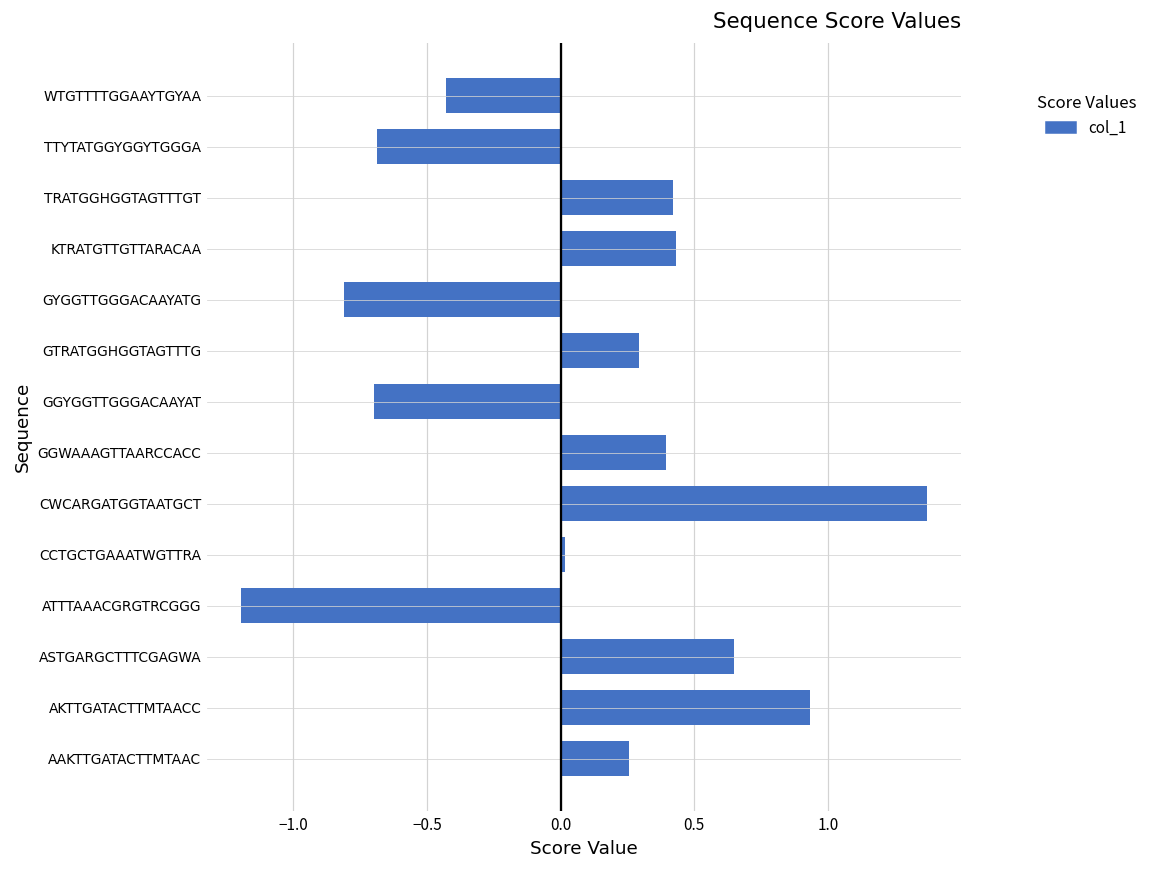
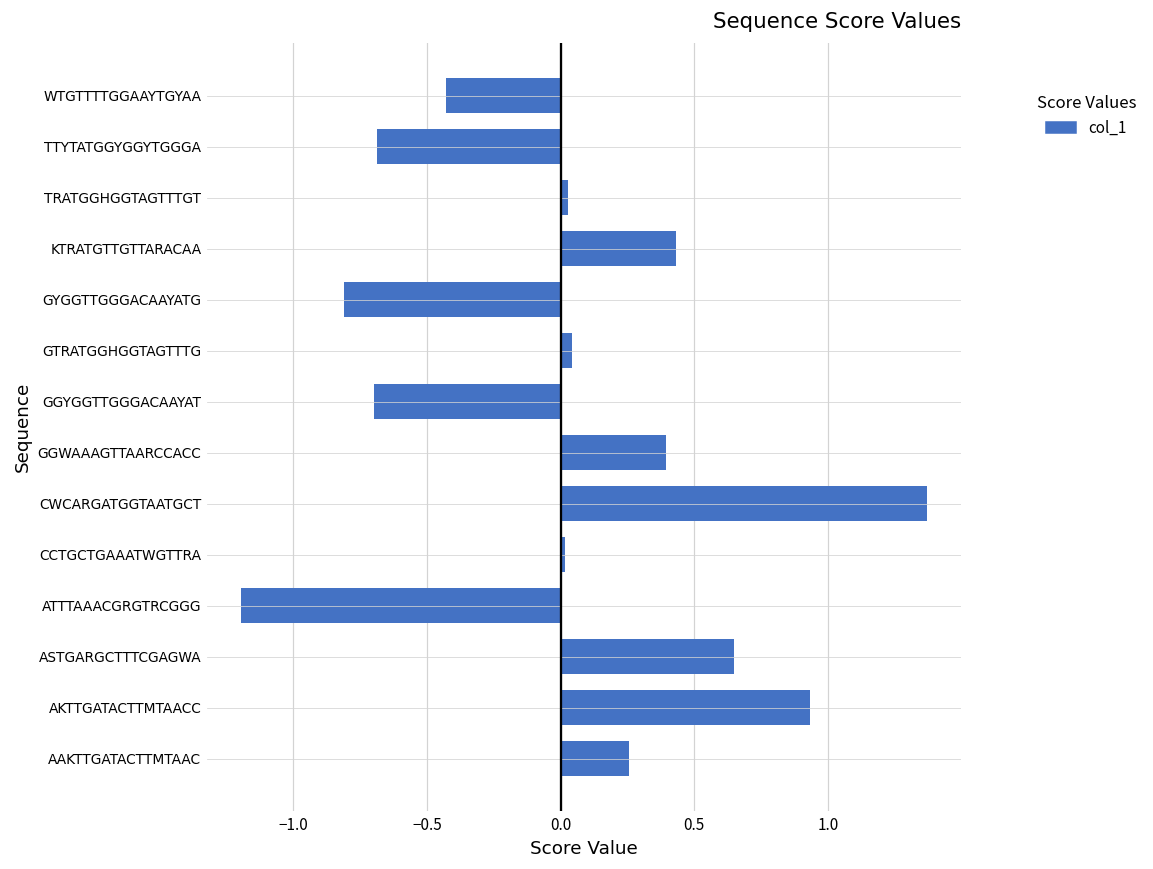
  {
    "WTGTTTTGGAAYTGYAA": -0.43,
    "TTYTATGGYGGYTGGGA": -0.69,
-   "TRATGGHGGTAGTTTGT": 0.42,
+   "TRATGGHGGTAGTTTGT": 0.03,
    "KTRATGTTGTTARACAA": 0.43,
    "GYGGTTGGGACAAYATG": -0.81,
-   "GTRATGGHGGTAGTTTG": 0.29,
+   "GTRATGGHGGTAGTTTG": 0.04,
    "GGYGGTTGGGACAAYAT": -0.70,
    "GGWAAAGTTAARCCACC": 0.39,
    "CWCARGATGGTAATGCT": 1.37,
    "CCTGCTGAAATWGTTRA": 0.02,
    "ATTTAAACGRGTRCGGG": -1.20,
    "ASTGARGCTTTCGAGWA": 0.65,
    "AKTTGATACTTMTAACC": 0.93,
    "AAKTTGATACTTMTAAC": 0.26
  }
